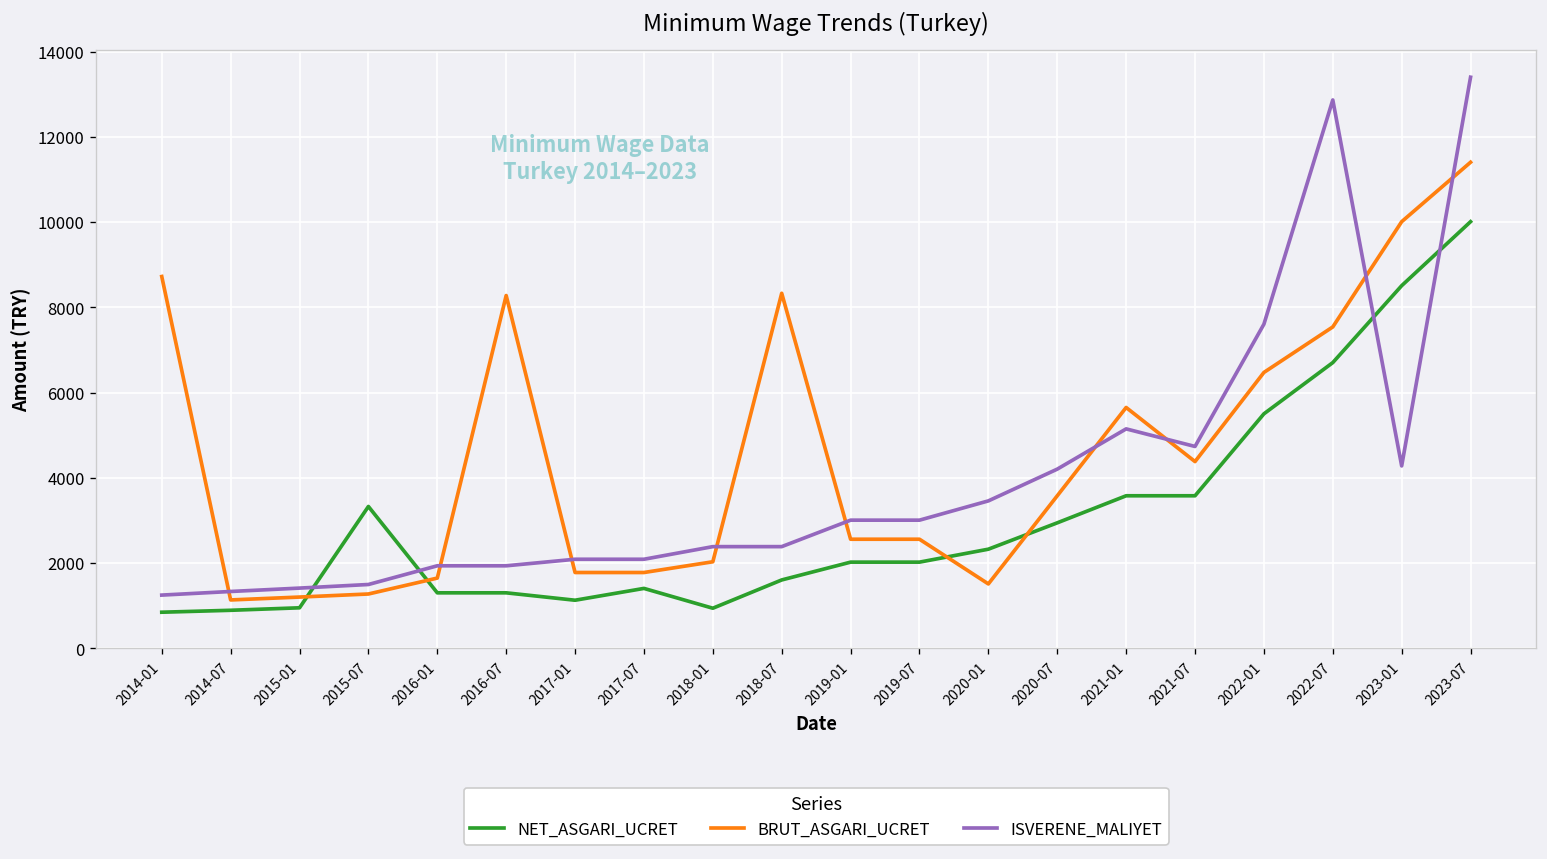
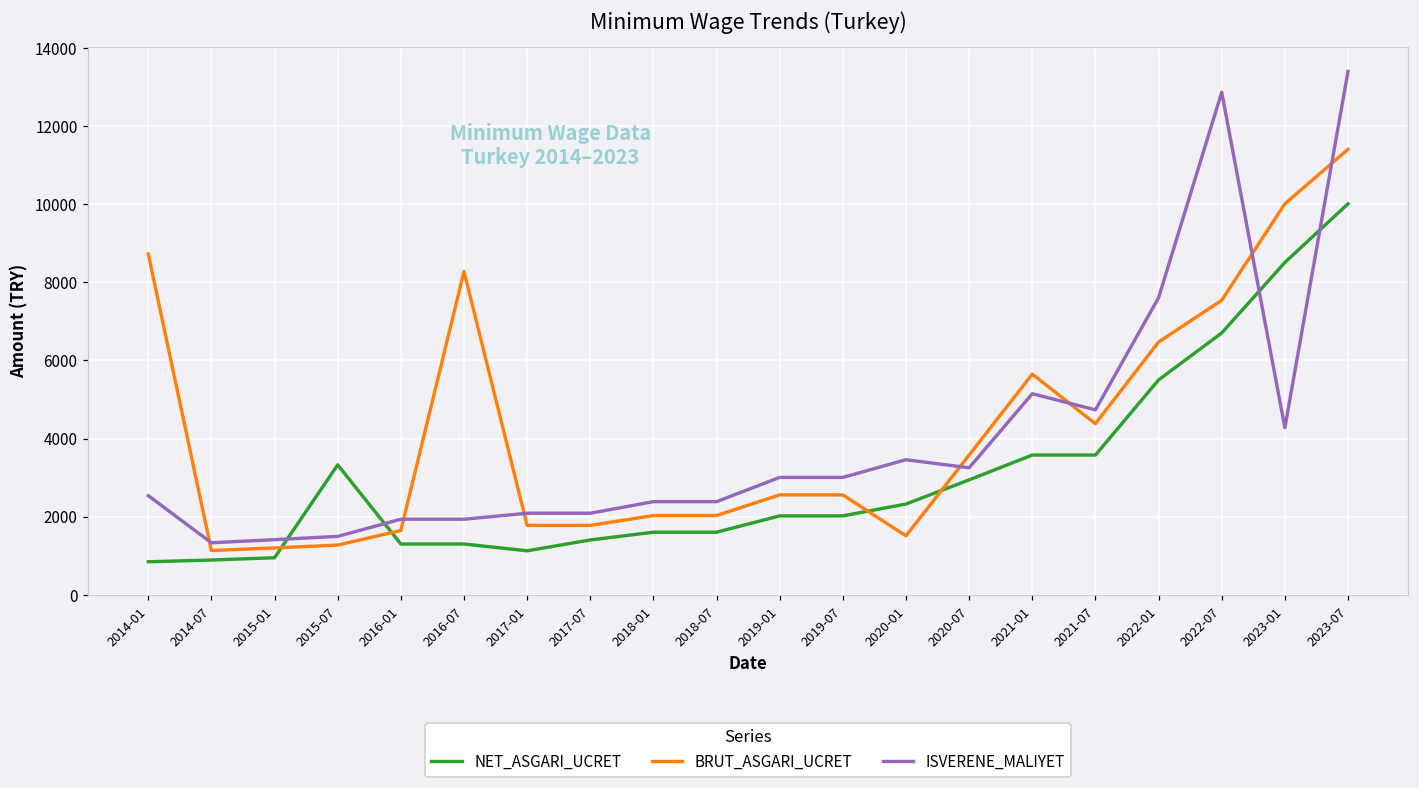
  {
    "NET_ASGARI_UCRET": {
      "2014-01": 800,
      "2014-07": 900,
      "2015-01": 900,
      "2015-07": 3300,
      "2016-01": 1300,
      "2016-07": 1300,
      "2017-01": 1100,
      "2017-07": 1400,
-     "2018-01": 900,
+     "2018-01": 1600,
      "2018-07": 1600,
      "2019-01": 2000,
      "2019-07": 2000,
      "2020-01": 2300,
      "2020-07": 2900,
      "2021-01": 3600,
      "2021-07": 3600,
      "2022-01": 5500,
      "2022-07": 6700,
      "2023-01": 8500,
      "2023-07": 10000
    },
    "BRUT_ASGARI_UCRET": {
      "2014-01": 8700,
      "2014-07": 1100,
      "2015-01": 1200,
      "2015-07": 1300,
      "2016-01": 1600,
      "2016-07": 8300,
      "2017-01": 1800,
      "2017-07": 1800,
      "2018-01": 2000,
-     "2018-07": 8300,
+     "2018-07": 2000,
      "2019-01": 2600,
      "2019-07": 2600,
      "2020-01": 1500,
      "2020-07": 3600,
      "2021-01": 5600,
      "2021-07": 4400,
      "2022-01": 6500,
      "2022-07": 7500,
      "2023-01": 10000,
      "2023-07": 11400
    },
    "ISVERENE_MALIYET": {
-     "2014-01": 1200,
+     "2014-01": 2500,
      "2014-07": 1300,
      "2015-01": 1400,
      "2015-07": 1500,
      "2016-01": 1900,
      "2016-07": 1900,
      "2017-01": 2100,
      "2017-07": 2100,
      "2018-01": 2400,
      "2018-07": 2400,
      "2019-01": 3000,
      "2019-07": 3000,
      "2020-01": 3500,
-     "2020-07": 4200,
+     "2020-07": 3300,
      "2021-01": 5100,
      "2021-07": 4700,
      "2022-01": 7600,
      "2022-07": 12900,
      "2023-01": 4300,
      "2023-07": 13400
    }
  }
